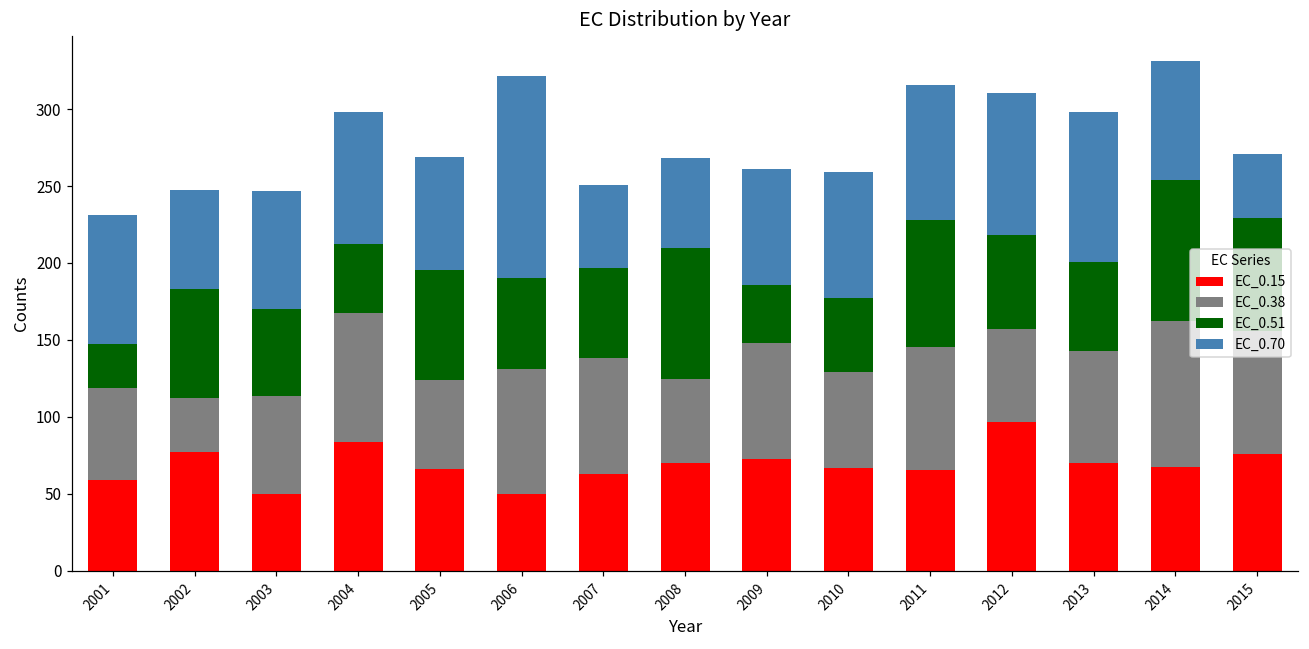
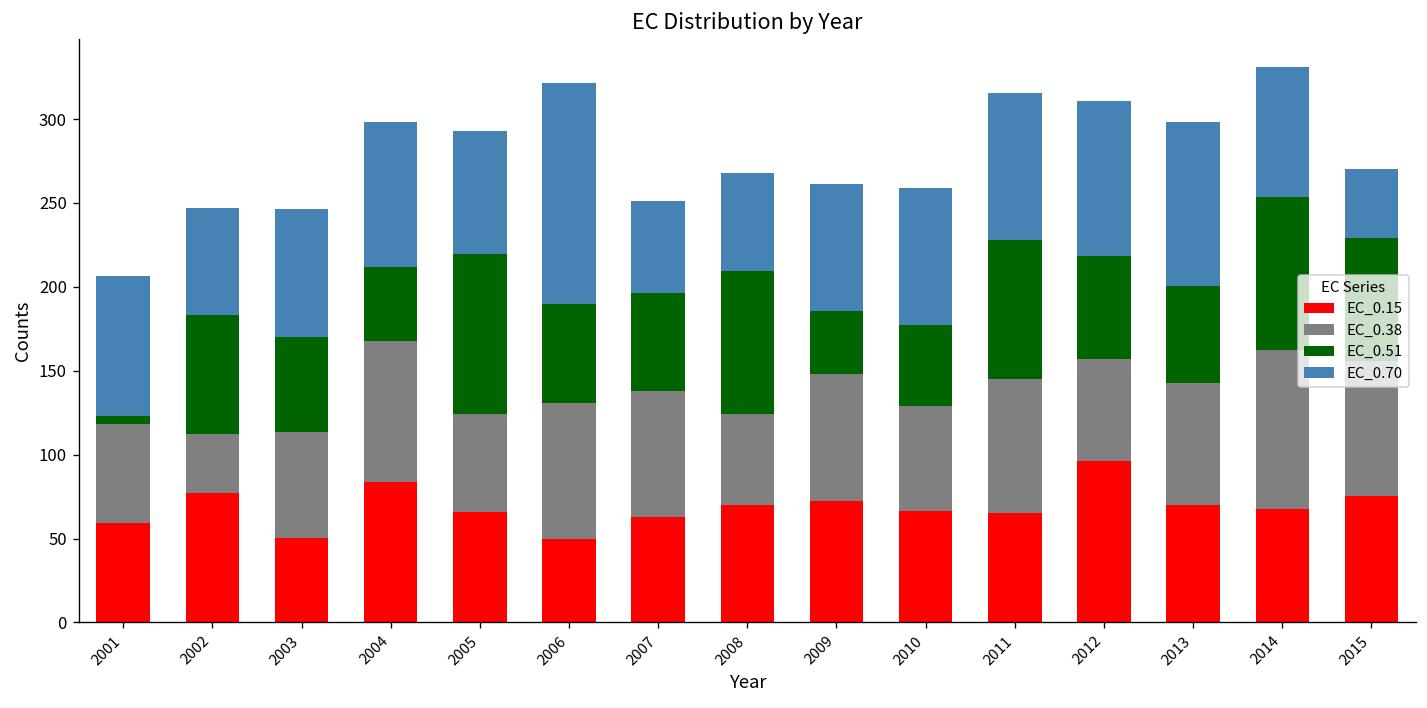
  {
    "EC_0.15": {
      "2001": 59,
      "2002": 77,
      "2003": 50,
      "2004": 84,
      "2005": 66,
      "2006": 50,
      "2007": 63,
      "2008": 70,
      "2009": 73,
      "2010": 67,
      "2011": 65,
      "2012": 97,
      "2013": 70,
      "2014": 67,
      "2015": 76
    },
    "EC_0.38": {
      "2001": 60,
      "2002": 35,
      "2003": 63,
      "2004": 84,
      "2005": 58,
      "2006": 81,
      "2007": 75,
      "2008": 54,
      "2009": 75,
      "2010": 62,
      "2011": 80,
      "2012": 60,
      "2013": 73,
      "2014": 95
    },
    "EC_0.51": {
-     "2001": 29,
+     "2001": 4,
      "2002": 71,
      "2003": 56,
      "2004": 44,
-     "2005": 71,
+     "2005": 96,
      "2006": 59,
      "2007": 58,
      "2008": 85,
      "2009": 38,
      "2010": 48,
      "2011": 83,
      "2012": 61,
      "2013": 58,
      "2014": 92,
      "2015": 74
    },
    "EC_0.70": {
      "2001": 84,
      "2002": 64,
      "2003": 77,
      "2004": 86,
      "2005": 73,
      "2006": 132,
      "2007": 55,
      "2008": 59,
      "2009": 76,
      "2010": 82,
      "2011": 88,
      "2012": 92,
      "2013": 98,
      "2014": 77,
      "2015": 41
    }
  }
